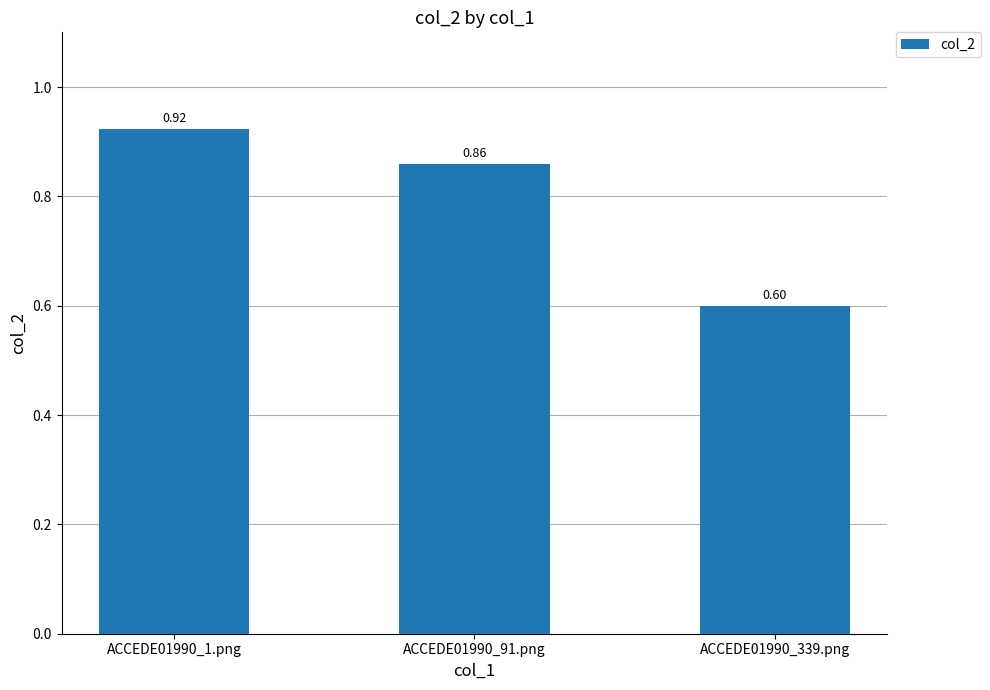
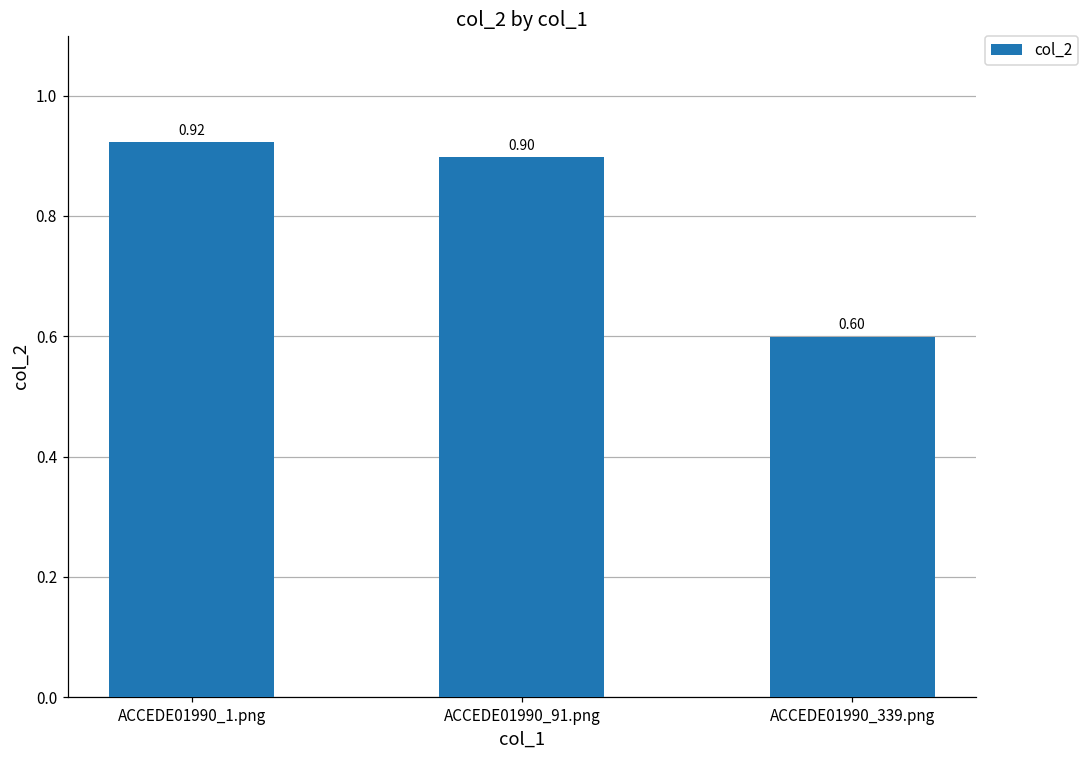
  {
    "ACCEDE01990_1.png": 0.92,
-   "ACCEDE01990_91.png": 0.86,
+   "ACCEDE01990_91.png": 0.90,
    "ACCEDE01990_339.png": 0.60
  }
